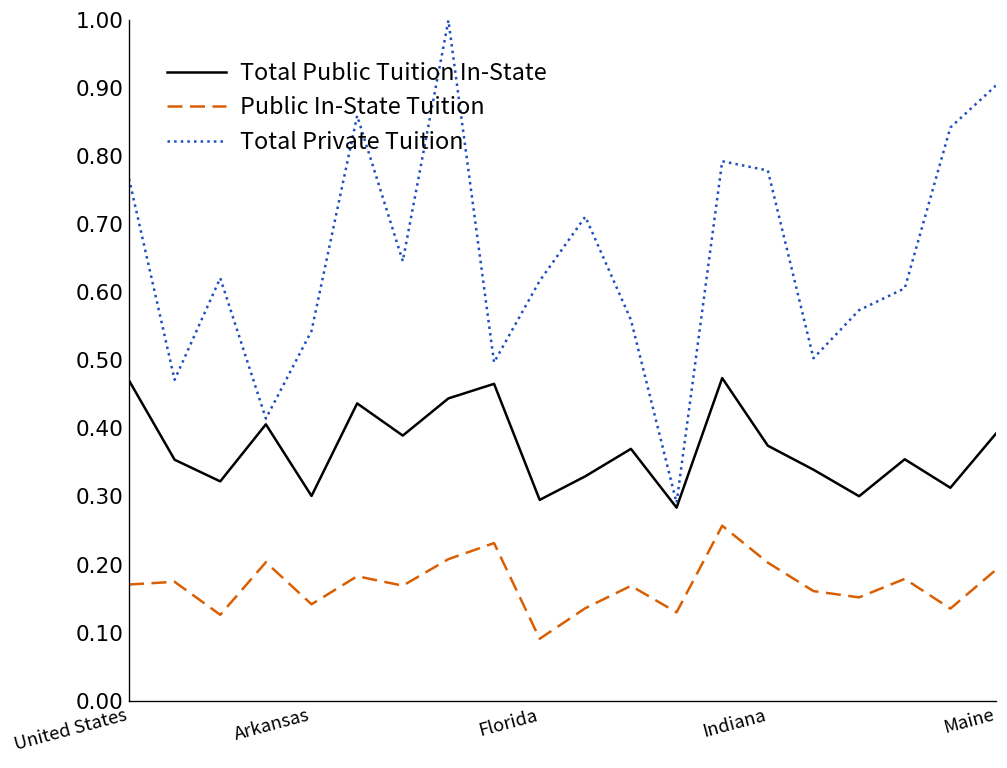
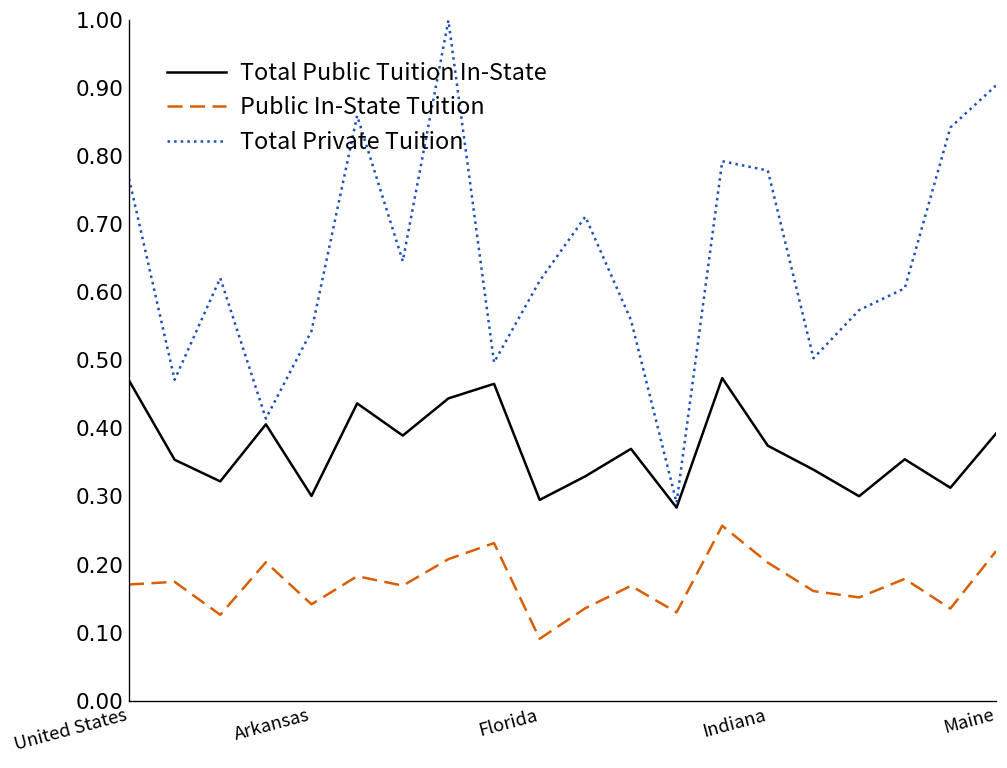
  {
    "Total Public Tuition In-State": {
      "United States": 0.47,
      "Arkansas": 0.30,
      "Florida": 0.29,
      "Indiana": 0.37,
      "Maine": 0.39
    },
    "Public In-State Tuition": {
      "United States": 0.17,
      "Arkansas": 0.14,
      "Florida": 0.09,
      "Indiana": 0.20,
-     "Maine": 0.19
+     "Maine": 0.22
    },
    "Total Private Tuition": {
      "United States": 0.77,
      "Arkansas": 0.54,
      "Florida": 0.62,
      "Indiana": 0.78,
      "Maine": 0.90
    }
  }
